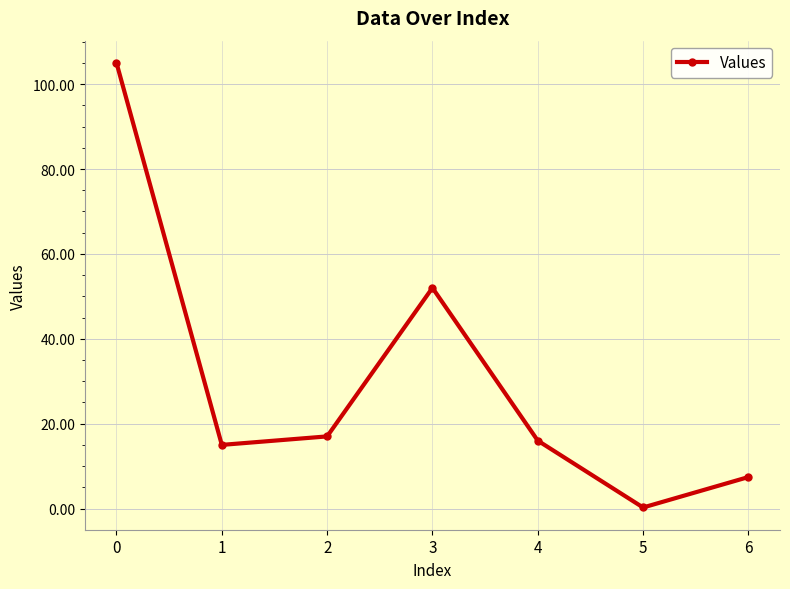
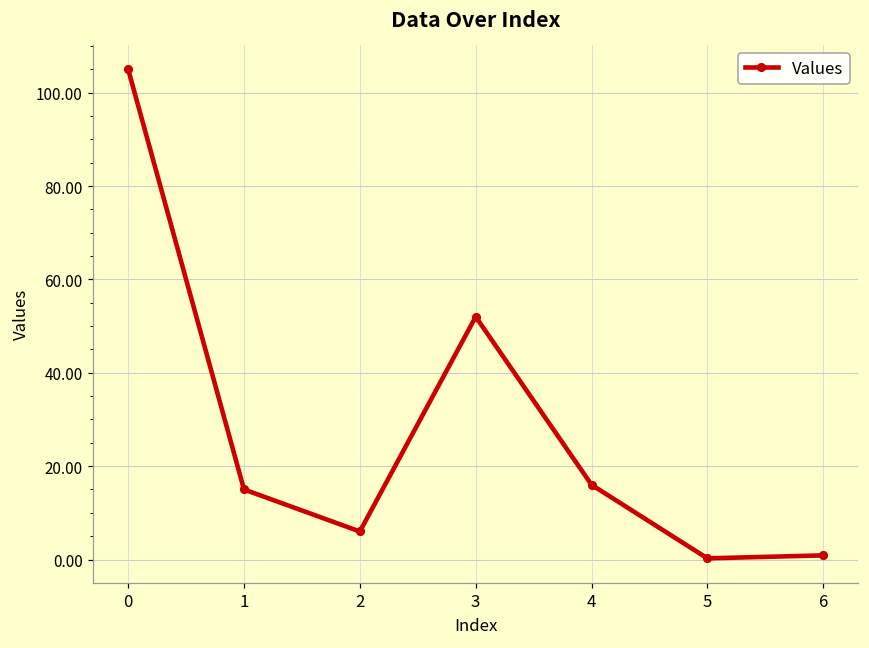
  {
    "0": 105,
    "1": 15,
-   "2": 17,
+   "2": 6,
    "3": 52,
    "4": 16,
    "5": 0,
-   "6": 7
+   "6": 1
  }
